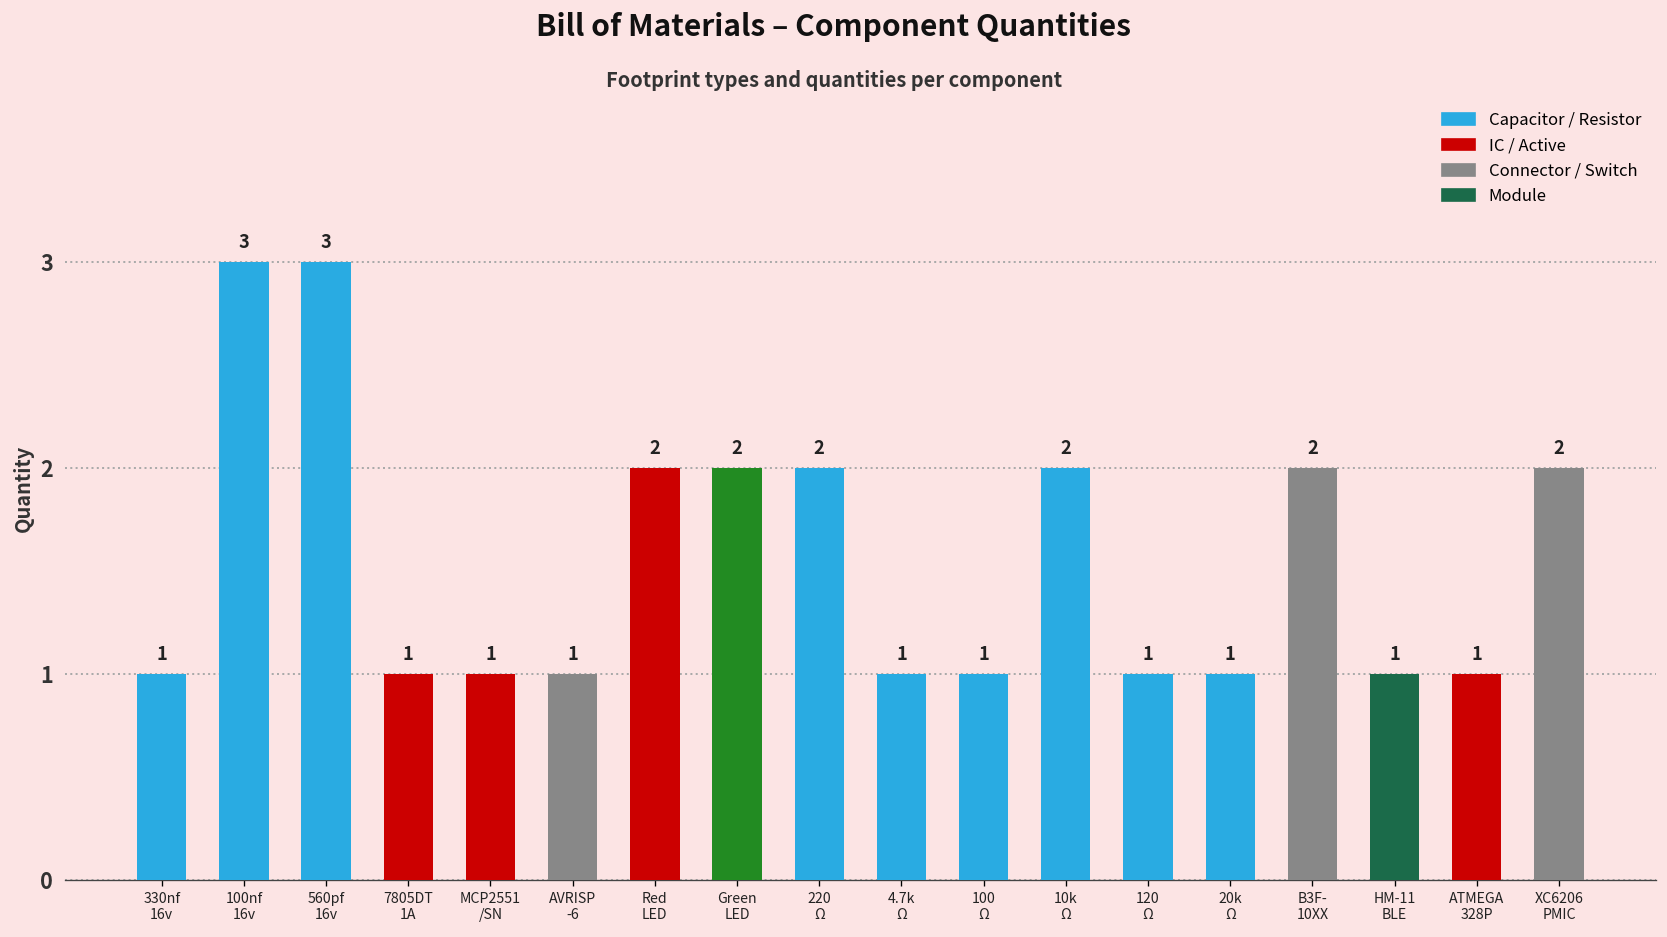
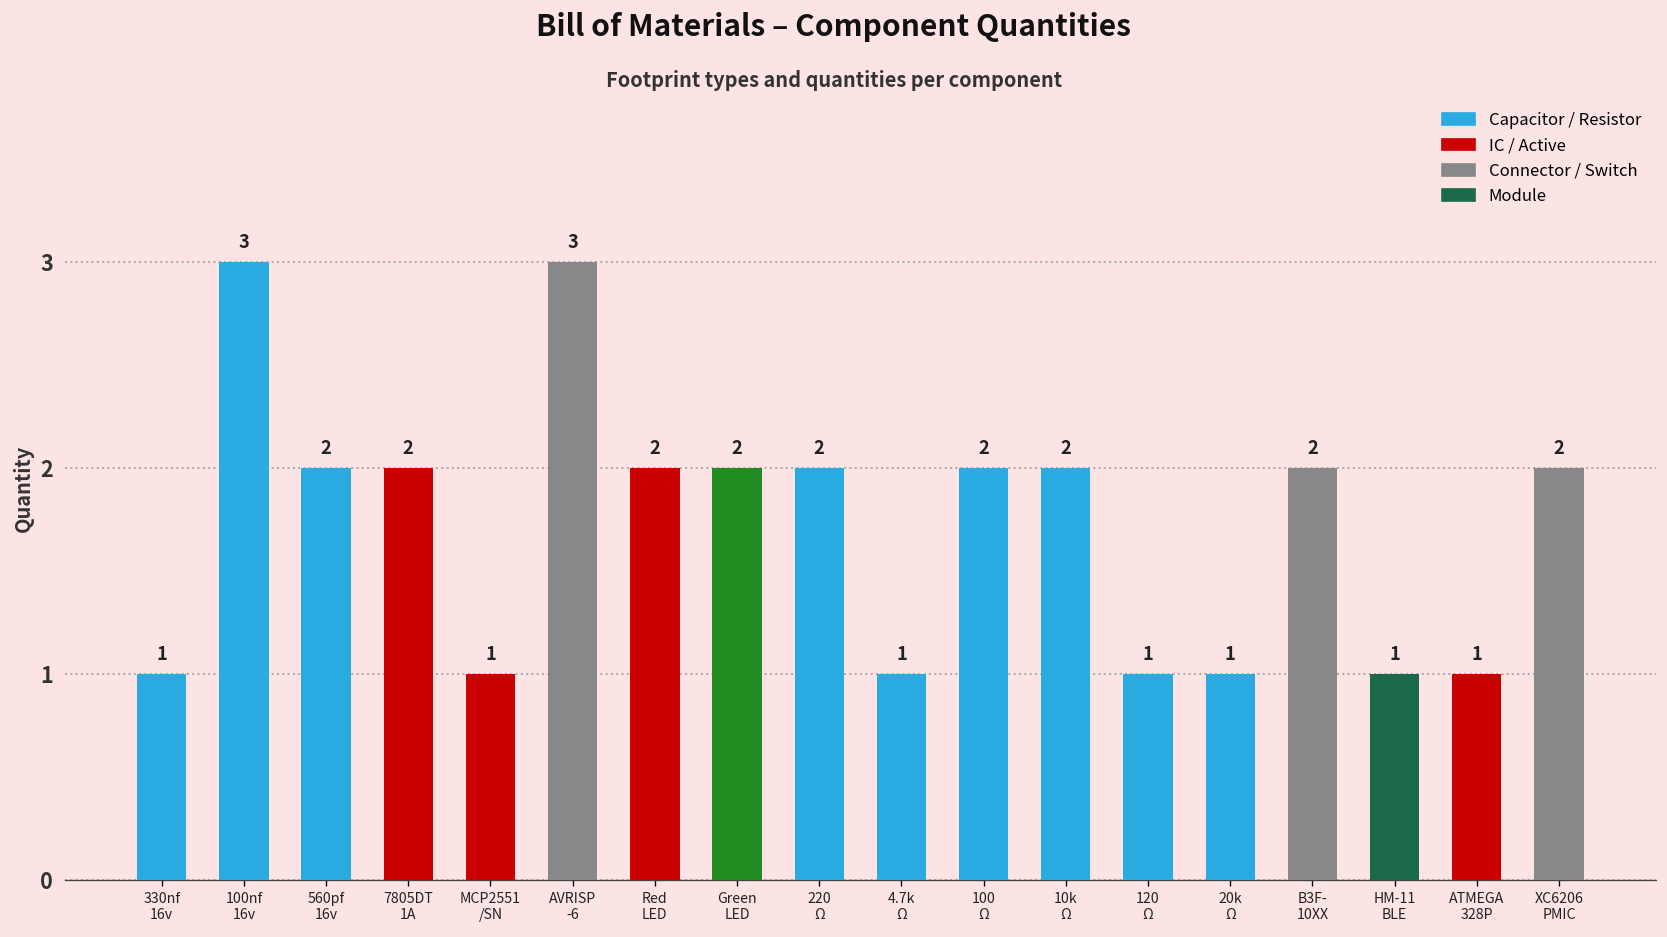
  {
    "330nf 16v": 1,
    "100nf 16v": 3,
-   "560pf 16v": 3,
-   "7805DT 1A": 1,
+   "560pf 16v": 2,
+   "7805DT 1A": 2,
    "MCP2551 /SN": 1,
-   "AVRISP -6": 1,
+   "AVRISP -6": 3,
    "Red LED": 2,
    "Green LED": 2,
    "220 Ω": 2,
    "4.7k Ω": 1,
-   "100 Ω": 1,
+   "100 Ω": 2,
    "10k Ω": 2,
    "120 Ω": 1,
    "20k Ω": 1,
    "B3F- 10XX": 2,
    "HM-11 BLE": 1,
    "ATMEGA 328P": 1,
    "XC6206 PMIC": 2
  }
